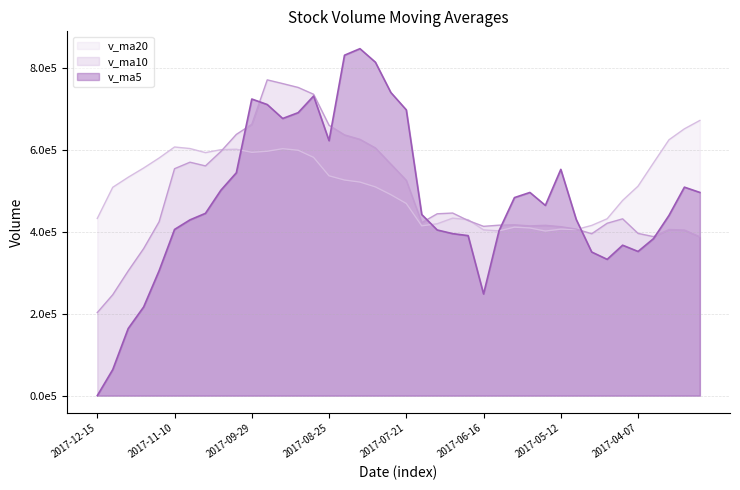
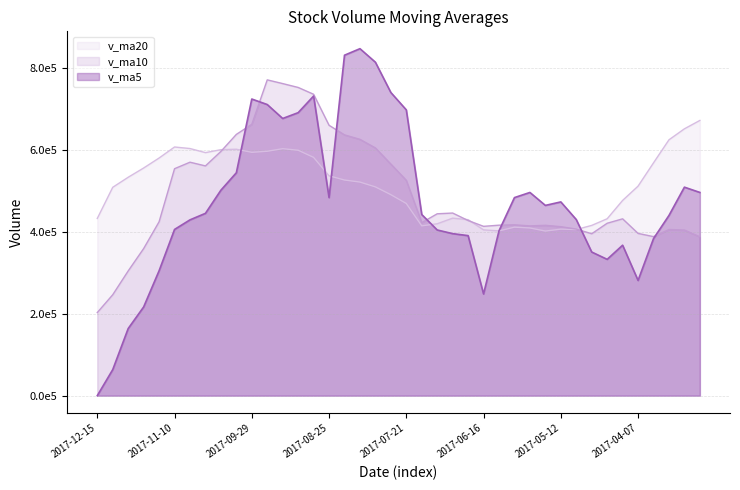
  {
    "v_ma5": {
      "2017-12-15": 0,
      "2017-11-10": 410000,
      "2017-09-29": 730000,
-     "2017-08-25": 620000,
+     "2017-08-25": 480000,
      "2017-07-21": 700000,
      "2017-06-16": 250000,
-     "2017-05-12": 550000,
-     "2017-04-07": 350000
+     "2017-05-12": 470000,
+     "2017-04-07": 280000
    }
  }
